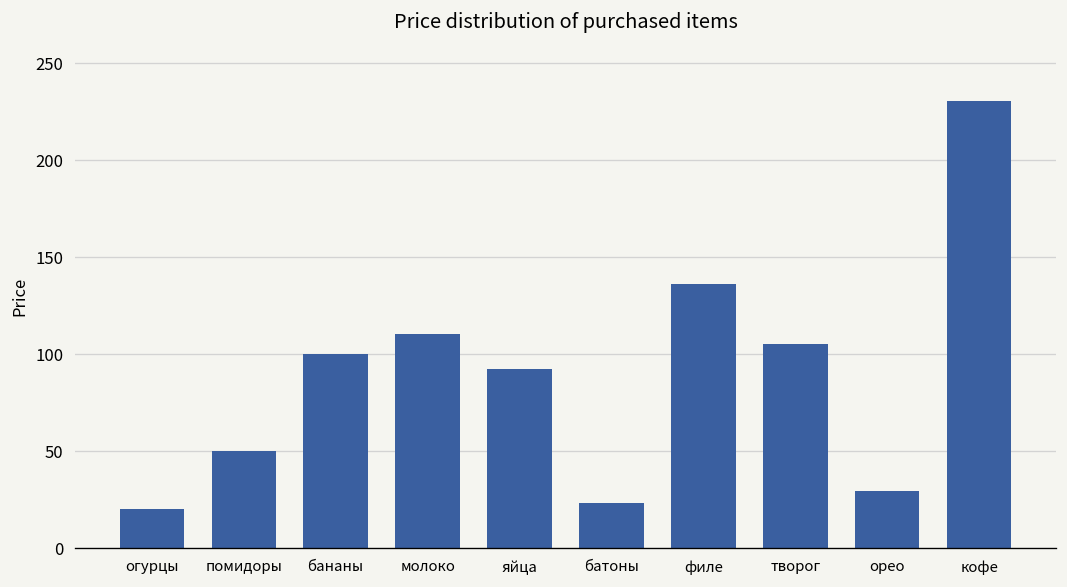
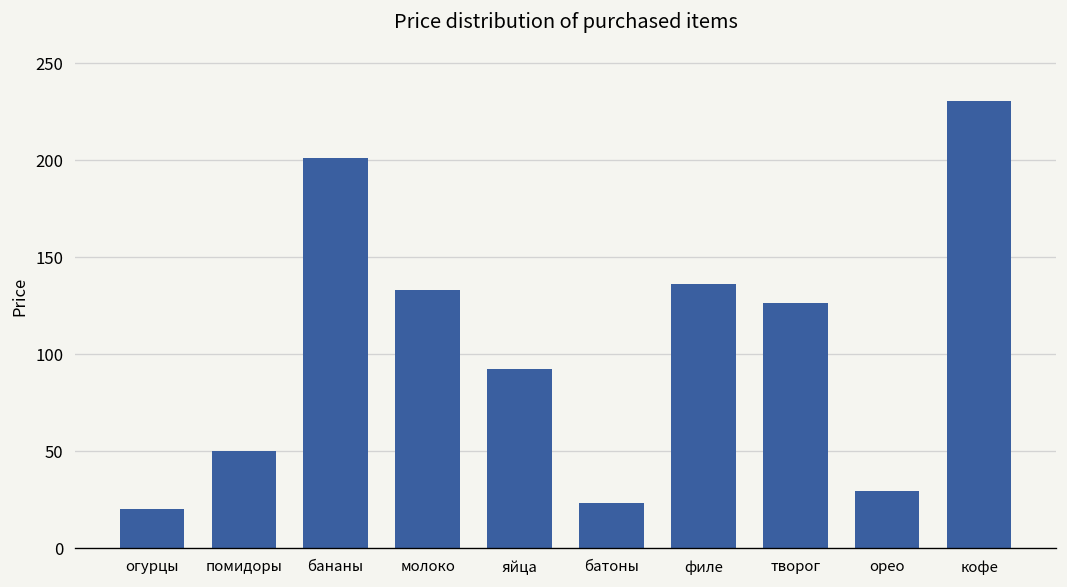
  {
    "огурцы": 20,
    "помидоры": 50,
-   "бананы": 100,
-   "молоко": 110,
+   "бананы": 201,
+   "молоко": 133,
    "яйца": 92,
    "батоны": 23,
    "филе": 136,
-   "творог": 105,
+   "творог": 126,
    "орео": 29,
    "кофе": 230
  }
